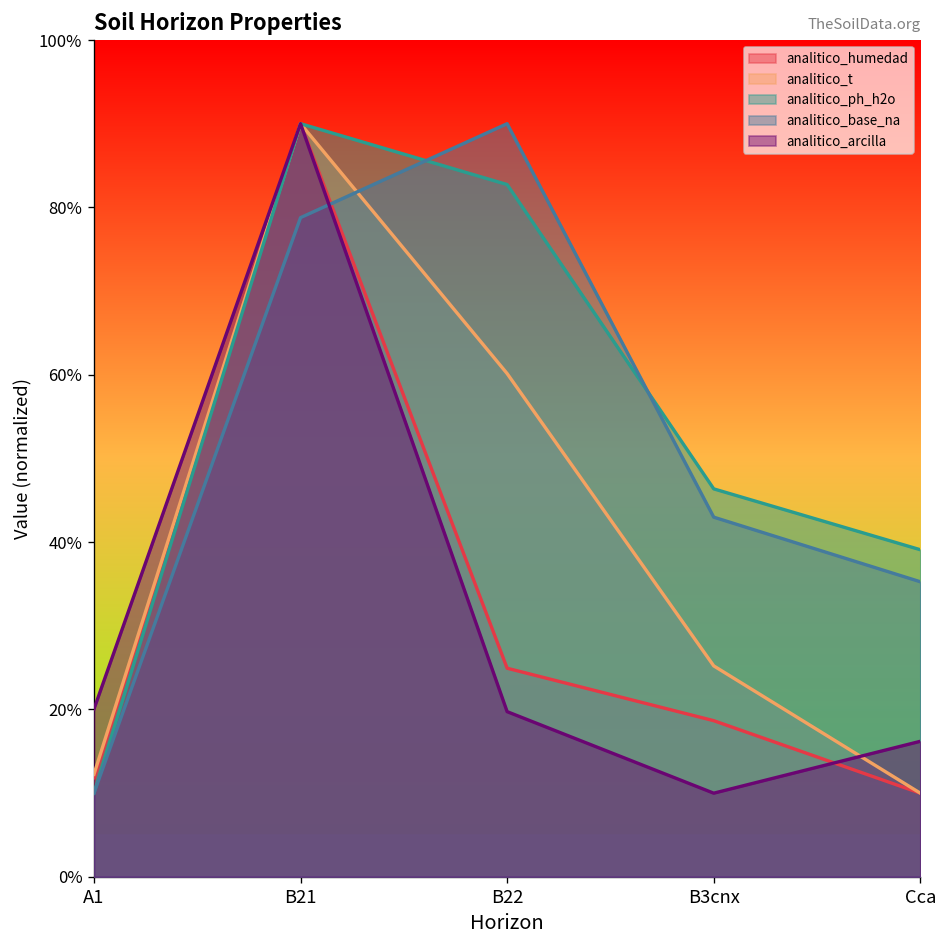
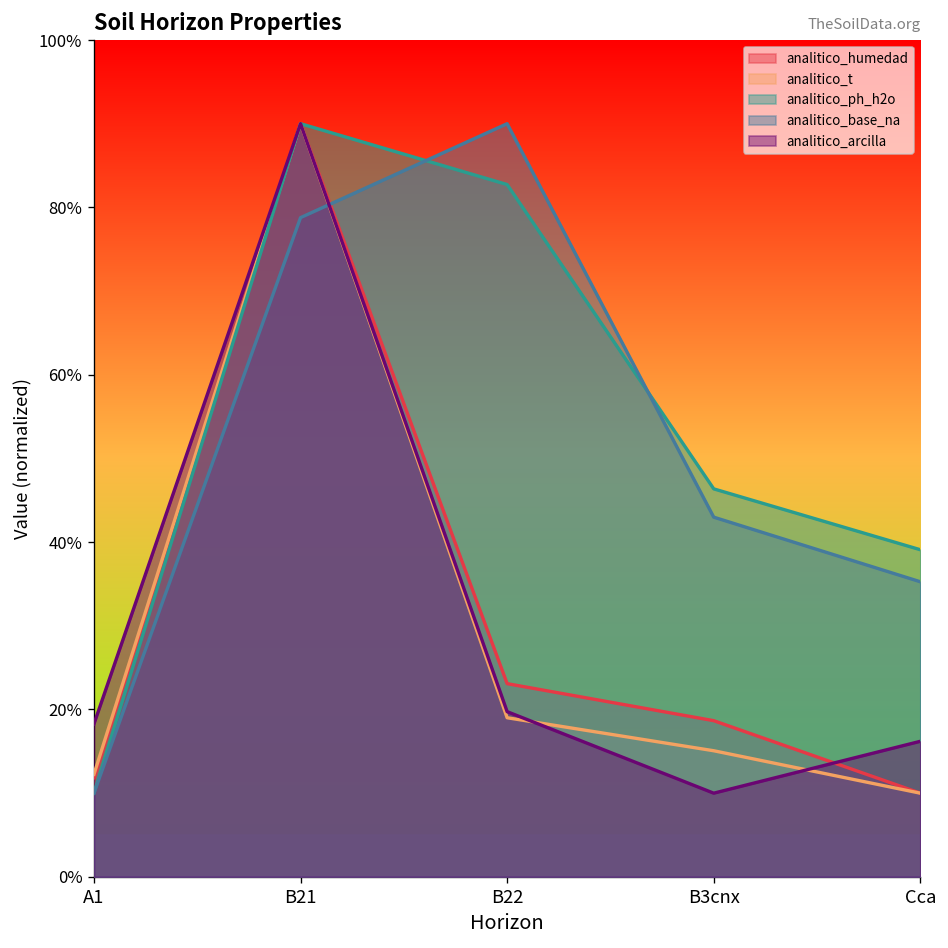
  {
    "analitico_humedad": {
      "A1": "12%",
-     "B22": "25%",
+     "B22": "23%",
      "B3cnx": "19%"
    },
    "analitico_t": {
      "A1": "12%",
-     "B22": "60%",
-     "B3cnx": "25%"
+     "B22": "19%",
+     "B3cnx": "15%"
    },
    "analitico_arcilla": {
-     "A1": "20%",
+     "A1": "18%",
      "B22": "20%",
      "B3cnx": "10%",
      "Cca": "16%"
    }
  }
